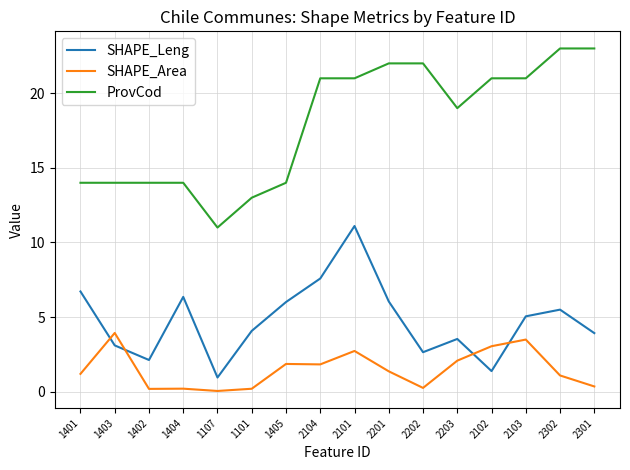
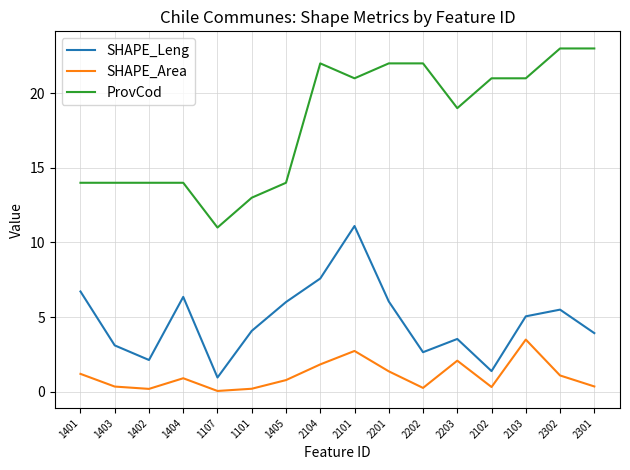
  {
    "SHAPE_Leng": {
      "1401": 6.7,
      "1403": 3.1,
      "1402": 2.1,
      "1404": 6.4,
      "1107": 1.0,
      "1101": 4.1,
      "1405": 6.0,
      "2104": 7.6,
      "2101": 11.1,
      "2201": 6.0,
      "2202": 2.6,
      "2203": 3.5,
      "2102": 1.4,
      "2103": 5.1,
      "2302": 5.5,
      "2301": 3.9
    },
    "SHAPE_Area": {
      "1401": 1.2,
-     "1403": 3.9,
+     "1403": 0.3,
      "1402": 0.2,
-     "1404": 0.2,
+     "1404": 0.9,
      "1107": 0.0,
      "1101": 0.2,
-     "1405": 1.9,
+     "1405": 0.8,
      "2104": 1.8,
      "2101": 2.7,
      "2201": 1.4,
      "2202": 0.3,
      "2203": 2.1,
-     "2102": 3.0,
+     "2102": 0.3,
      "2103": 3.5,
      "2302": 1.1,
      "2301": 0.4
    },
    "ProvCod": {
      "1401": 14,
      "1403": 14,
      "1402": 14,
      "1404": 14,
      "1107": 11,
      "1101": 13,
      "1405": 14,
-     "2104": 21,
+     "2104": 22,
      "2101": 21,
      "2201": 22,
      "2202": 22,
      "2203": 19,
      "2102": 21,
      "2103": 21,
      "2302": 23,
      "2301": 23
    }
  }
